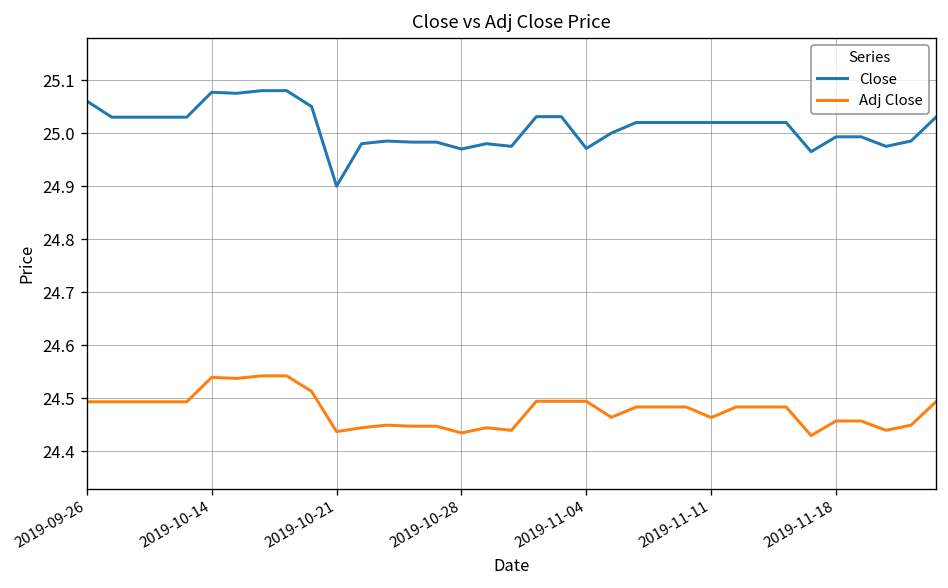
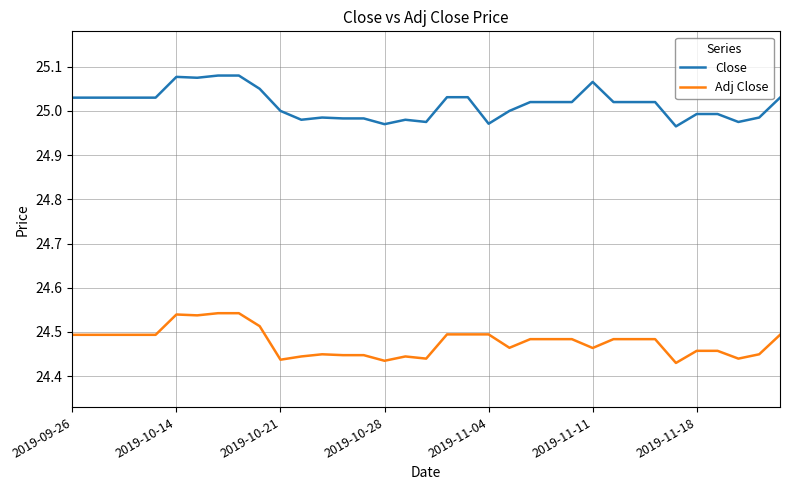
  {
    "Close": {
-     "2019-09-26": 25.06,
+     "2019-09-26": 25.03,
      "2019-10-14": 25.08,
-     "2019-10-21": 24.9,
+     "2019-10-21": 25.0,
      "2019-10-28": 24.97,
      "2019-11-04": 24.97,
-     "2019-11-11": 25.02,
+     "2019-11-11": 25.07,
      "2019-11-18": 24.99
    },
    "Adj Close": {
      "2019-09-26": 24.49,
      "2019-10-14": 24.54,
      "2019-10-21": 24.44,
      "2019-10-28": 24.43,
      "2019-11-04": 24.49,
      "2019-11-11": 24.46,
      "2019-11-18": 24.46
    }
  }
